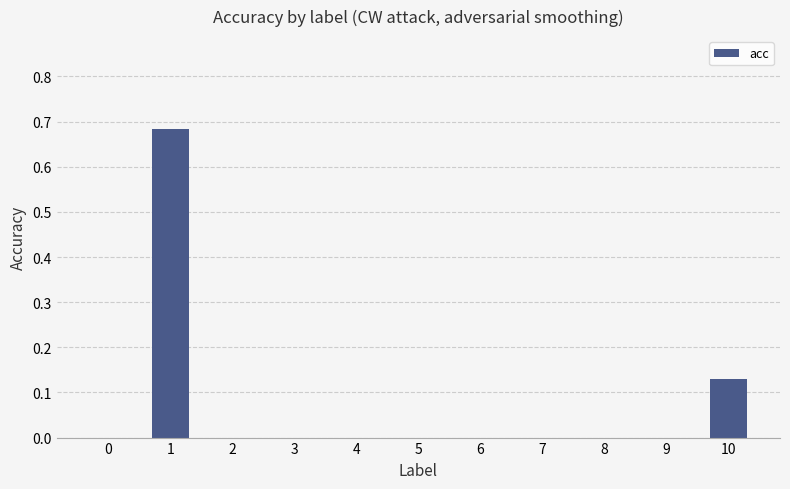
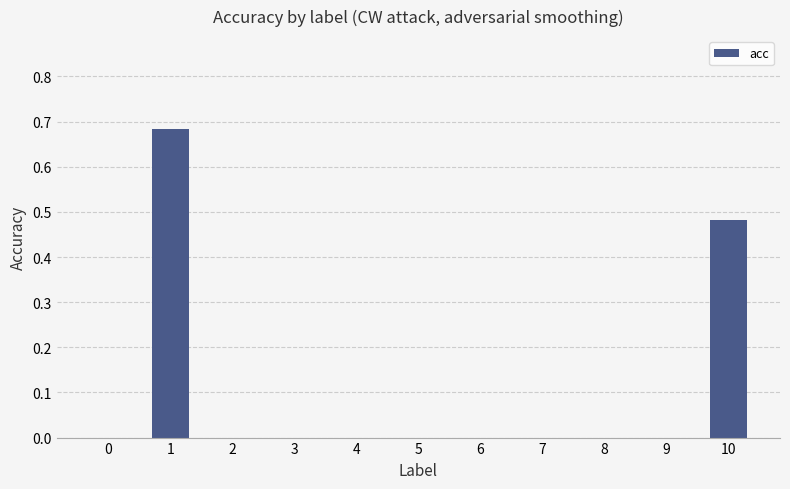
  {
    "0": 0.00,
    "1": 0.68,
    "2": 0.00,
    "3": 0.00,
    "4": 0.00,
    "5": 0.00,
    "6": 0.00,
    "7": 0.00,
    "8": 0.00,
    "9": 0.00,
-   "10": 0.13
+   "10": 0.48
  }
